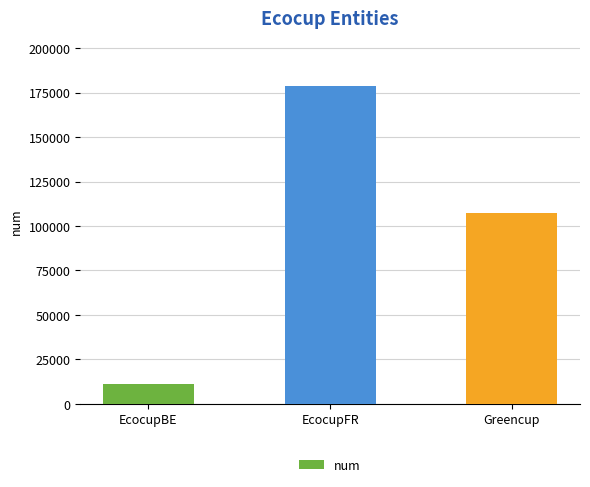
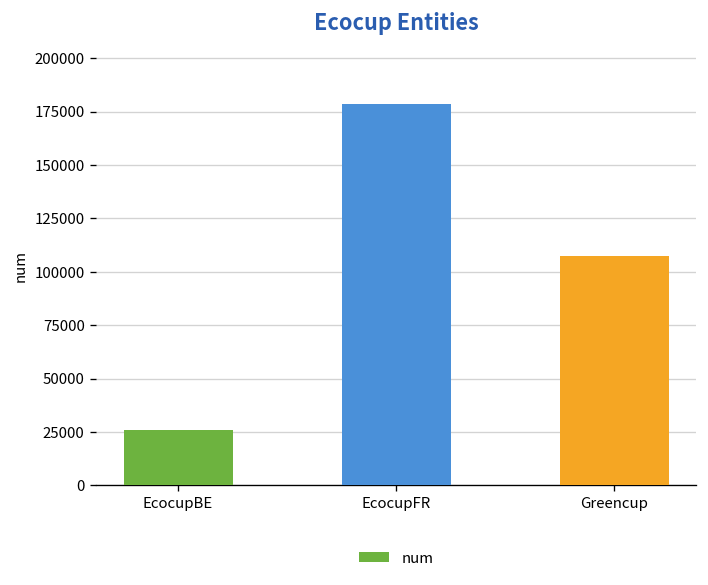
  {
-   "EcocupBE": 11000,
+   "EcocupBE": 26000,
    "EcocupFR": 179000,
    "Greencup": 107000
  }
